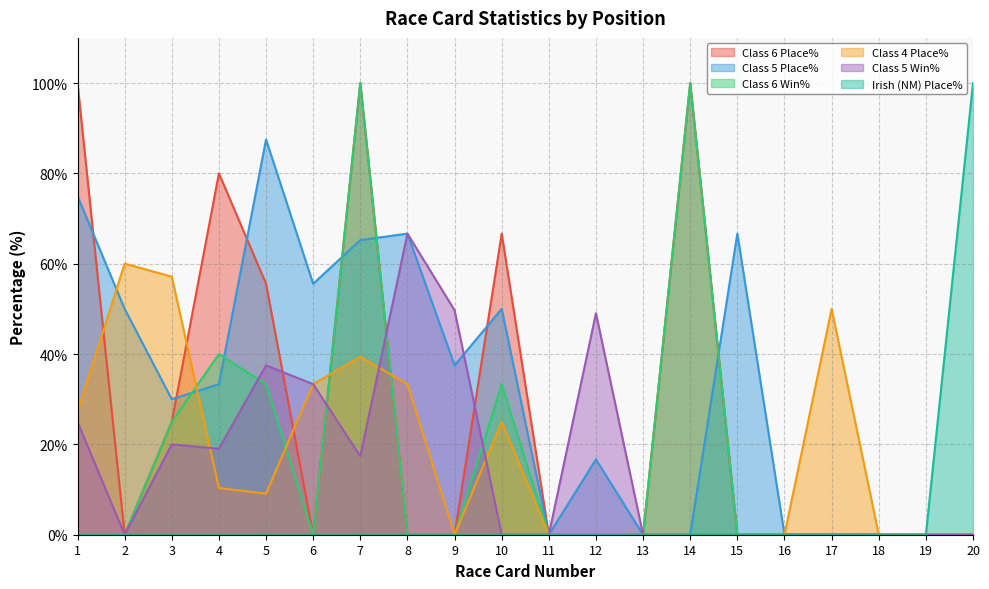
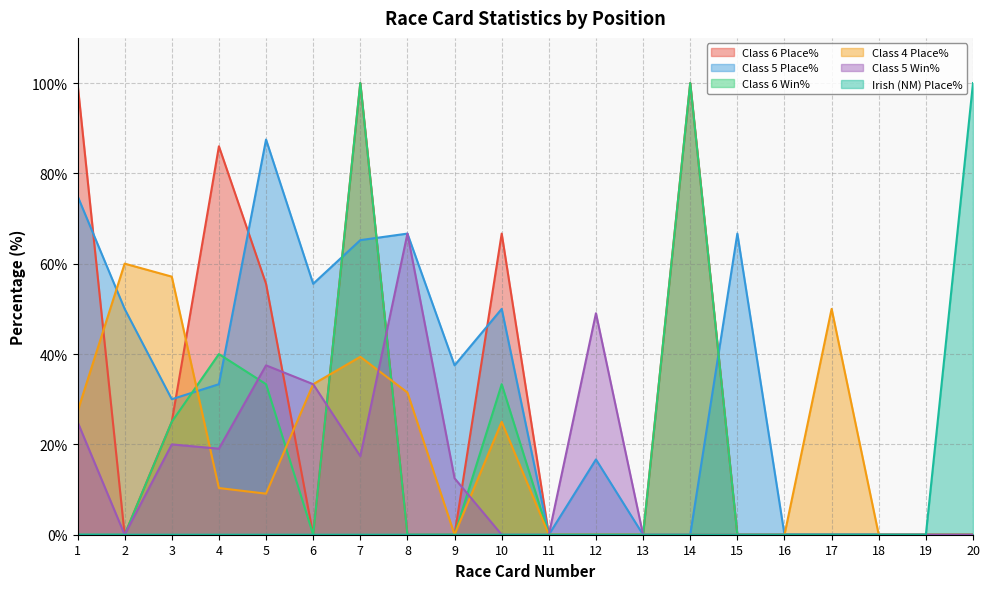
  {
    "Class 6 Place%": {
      "1": "100%",
-     "4": "80%",
+     "4": "86%",
      "5": "56%",
      "10": "67%"
    },
    "Class 4 Place%": {
      "1": "27%",
      "2": "60%",
      "3": "57%",
      "4": "10%",
      "5": "9%",
      "7": "39%",
-     "8": "33%",
+     "8": "31%",
      "10": "25%",
      "17": "50%"
    },
    "Class 5 Win%": {
      "1": "25%",
      "3": "20%",
      "4": "19%",
      "5": "38%",
      "7": "17%",
-     "9": "50%",
+     "9": "13%",
      "12": "49%"
    }
  }
